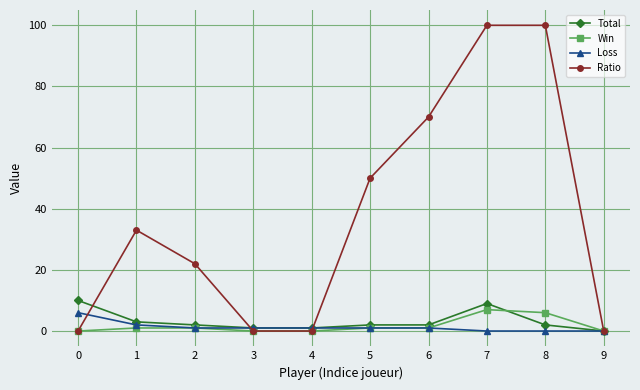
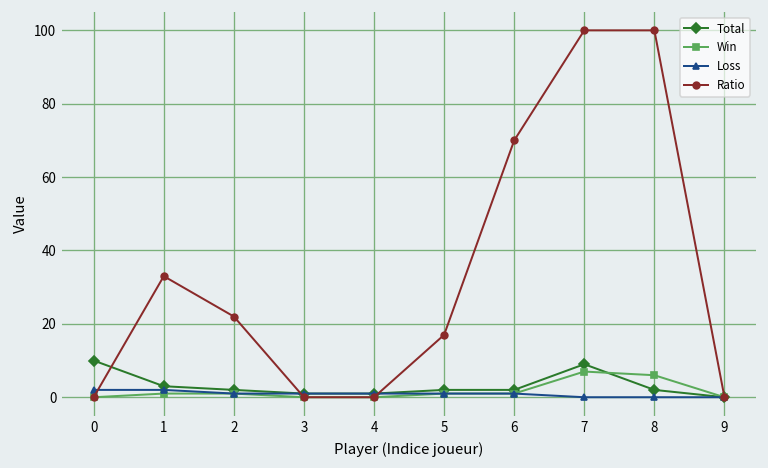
  {
    "Total": {
      "0": 10,
      "1": 3,
      "2": 2,
      "5": 2,
      "6": 2,
      "7": 9,
      "8": 2
    },
    "Win": {
      "1": 1,
      "7": 7,
      "8": 6
    },
    "Loss": {
-     "0": 6,
+     "0": 2,
      "1": 2,
      "7": 0,
      "8": 0
    },
    "Ratio": {
      "1": 33,
      "2": 22,
-     "5": 50,
+     "5": 17,
      "6": 70,
      "7": 100,
      "8": 100
    }
  }
